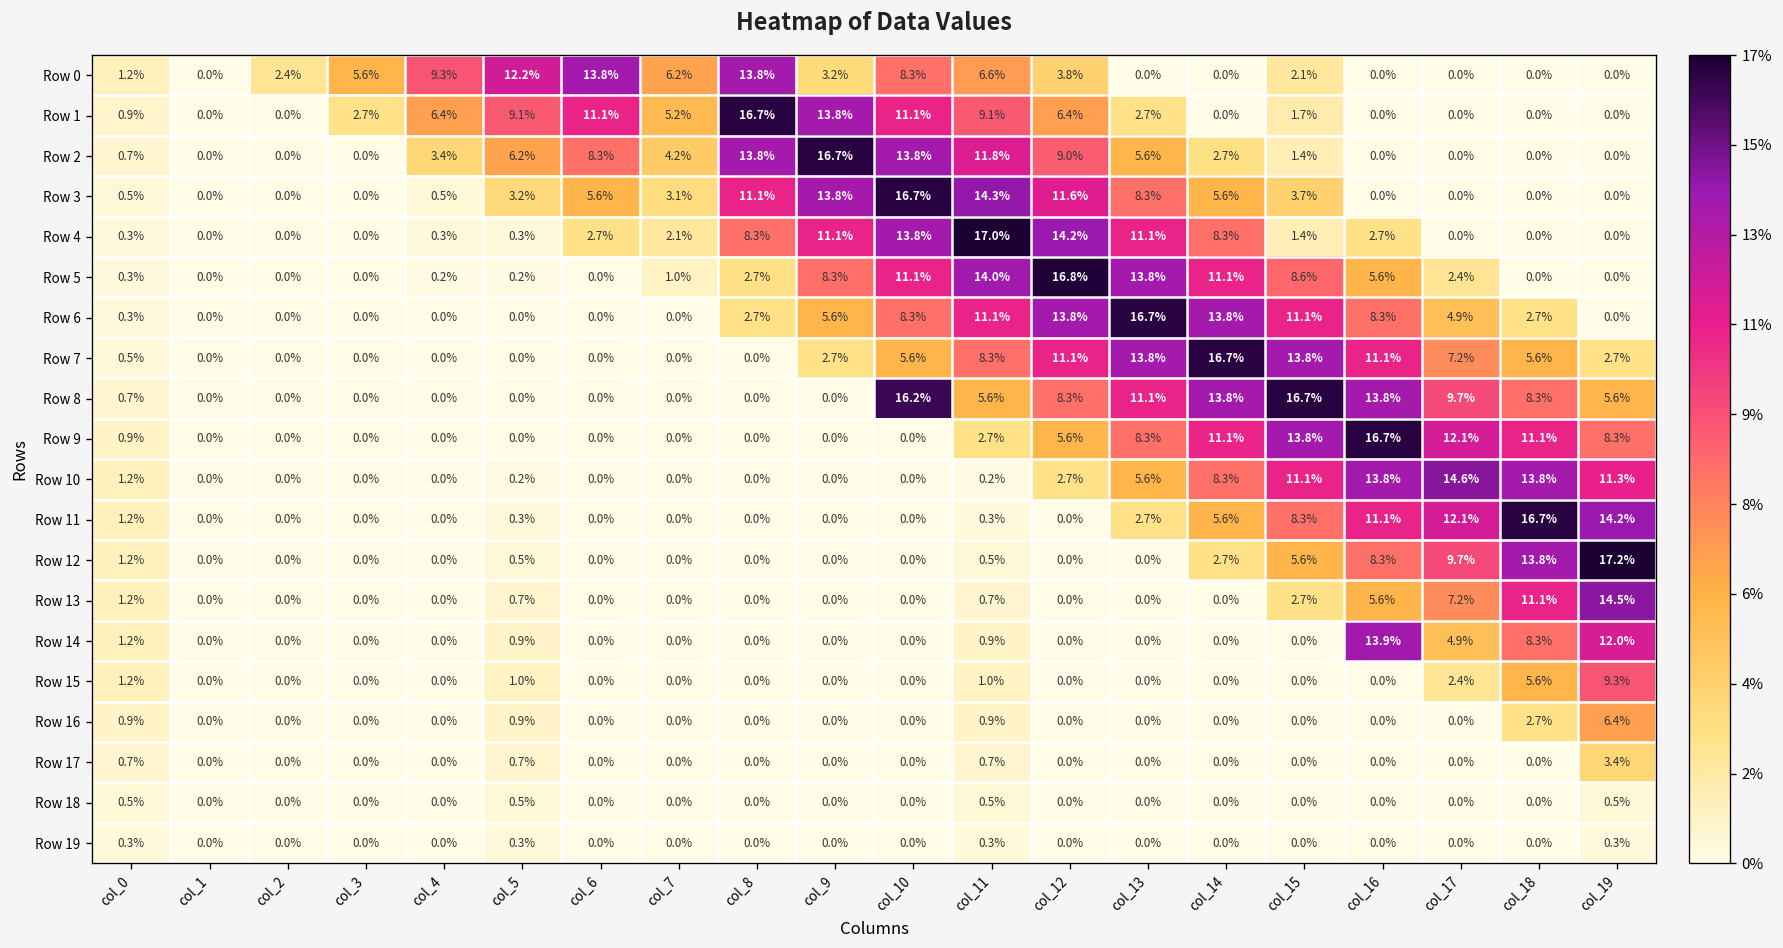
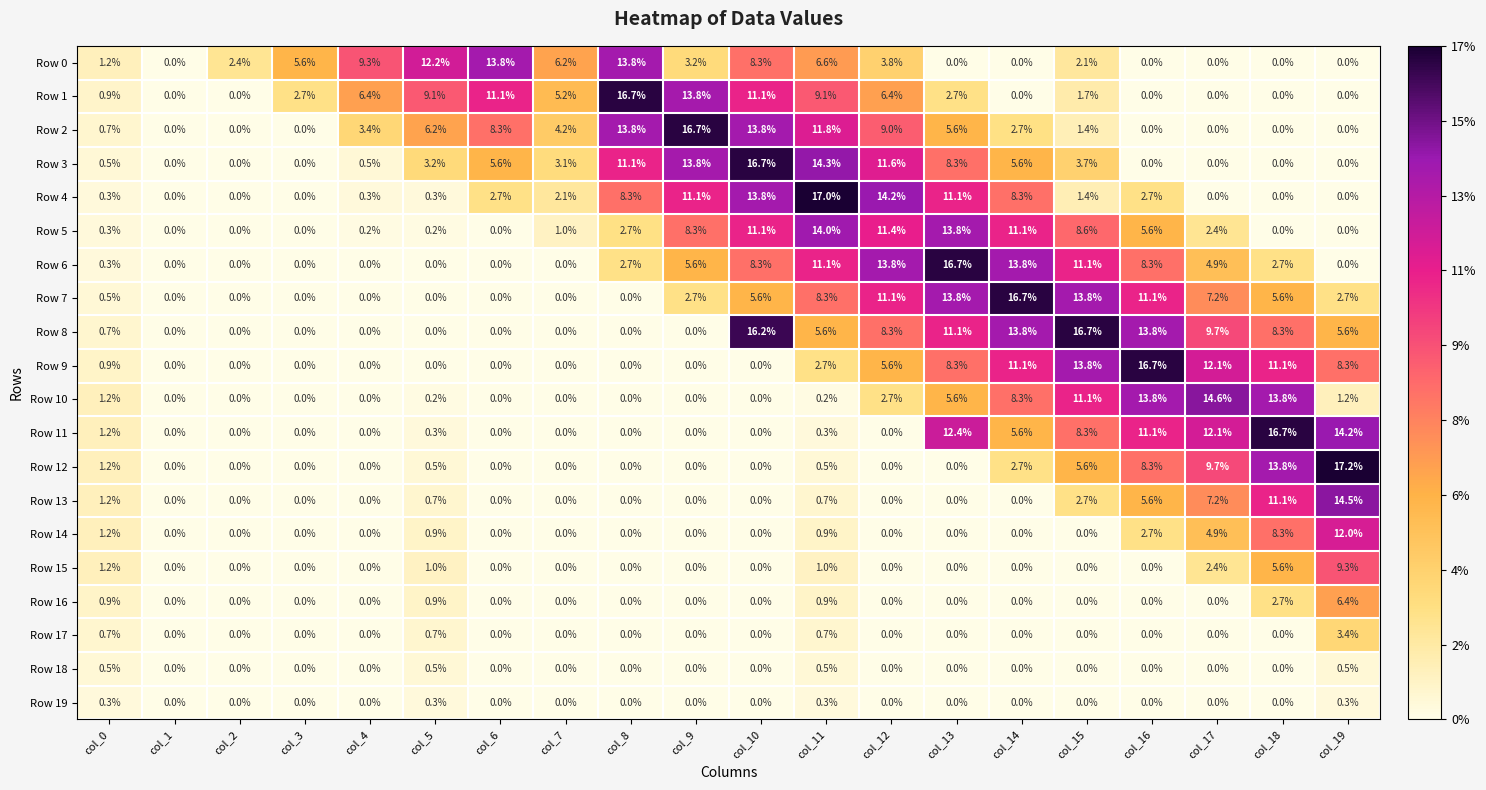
  {
    "Row 5": {
      "col_0": "0.3%",
      "col_1": "0.0%",
      "col_2": "0.0%",
      "col_3": "0.0%",
      "col_4": "0.2%",
      "col_5": "0.2%",
      "col_6": "0.0%",
      "col_7": "1.0%",
      "col_8": "2.7%",
      "col_9": "8.3%",
      "col_10": "11.1%",
      "col_11": "14.0%",
-     "col_12": "16.8%",
+     "col_12": "11.4%",
      "col_13": "13.8%",
      "col_14": "11.1%",
      "col_15": "8.6%",
      "col_16": "5.6%",
      "col_17": "2.4%",
      "col_18": "0.0%",
      "col_19": "0.0%"
    },
    "Row 10": {
      "col_0": "1.2%",
      "col_1": "0.0%",
      "col_2": "0.0%",
      "col_3": "0.0%",
      "col_4": "0.0%",
      "col_5": "0.2%",
      "col_6": "0.0%",
      "col_7": "0.0%",
      "col_8": "0.0%",
      "col_9": "0.0%",
      "col_10": "0.0%",
      "col_11": "0.2%",
      "col_12": "2.7%",
      "col_13": "5.6%",
      "col_14": "8.3%",
      "col_15": "11.1%",
      "col_16": "13.8%",
      "col_17": "14.6%",
      "col_18": "13.8%",
-     "col_19": "11.3%"
+     "col_19": "1.2%"
    },
    "Row 11": {
      "col_0": "1.2%",
      "col_1": "0.0%",
      "col_2": "0.0%",
      "col_3": "0.0%",
      "col_4": "0.0%",
      "col_5": "0.3%",
      "col_6": "0.0%",
      "col_7": "0.0%",
      "col_8": "0.0%",
      "col_9": "0.0%",
      "col_10": "0.0%",
      "col_11": "0.3%",
      "col_12": "0.0%",
-     "col_13": "2.7%",
+     "col_13": "12.4%",
      "col_14": "5.6%",
      "col_15": "8.3%",
      "col_16": "11.1%",
      "col_17": "12.1%",
      "col_18": "16.7%",
      "col_19": "14.2%"
    },
    "Row 14": {
      "col_0": "1.2%",
      "col_1": "0.0%",
      "col_2": "0.0%",
      "col_3": "0.0%",
      "col_4": "0.0%",
      "col_5": "0.9%",
      "col_6": "0.0%",
      "col_7": "0.0%",
      "col_8": "0.0%",
      "col_9": "0.0%",
      "col_10": "0.0%",
      "col_11": "0.9%",
      "col_12": "0.0%",
      "col_13": "0.0%",
      "col_14": "0.0%",
      "col_15": "0.0%",
-     "col_16": "13.9%",
+     "col_16": "2.7%",
      "col_17": "4.9%",
      "col_18": "8.3%",
      "col_19": "12.0%"
    }
  }
